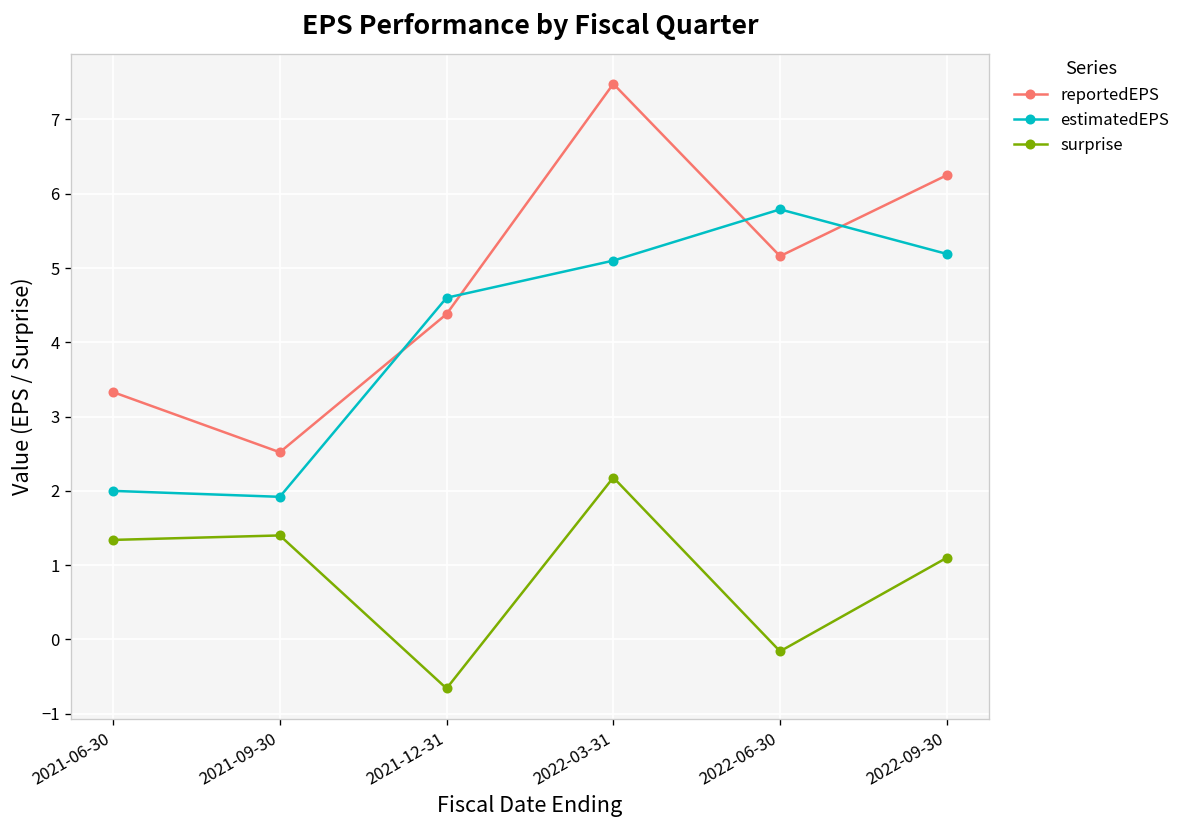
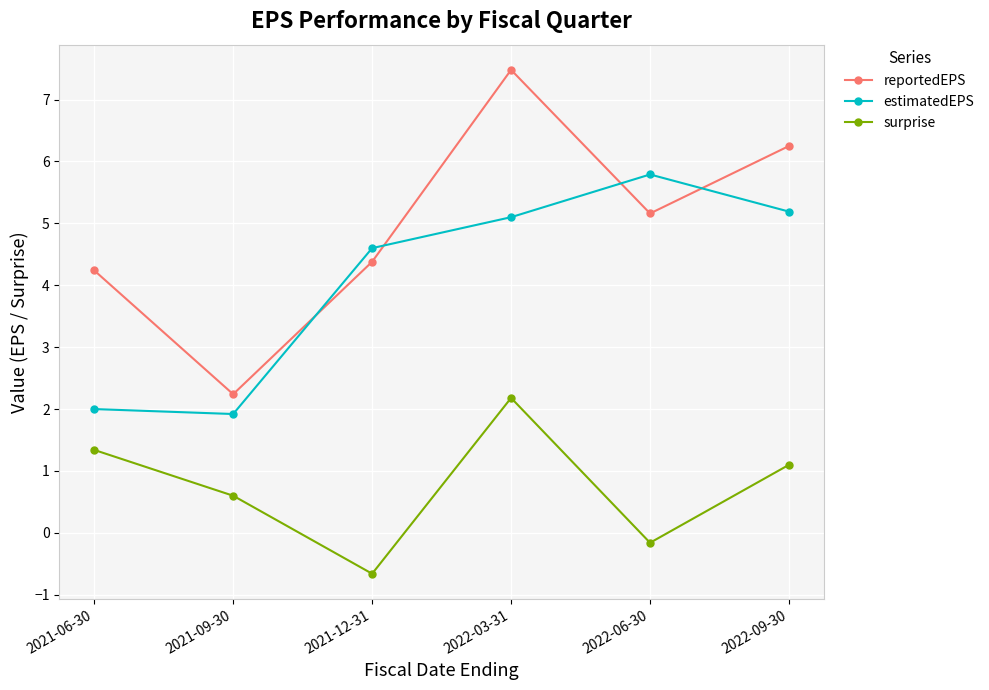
  {
    "reportedEPS": {
-     "2021-06-30": 3.3,
-     "2021-09-30": 2.5,
+     "2021-06-30": 4.2,
+     "2021-09-30": 2.2,
      "2021-12-31": 4.4,
      "2022-03-31": 7.5,
      "2022-06-30": 5.2,
      "2022-09-30": 6.3
    },
    "estimatedEPS": {
      "2021-06-30": 2.0,
      "2021-09-30": 1.9,
      "2021-12-31": 4.6,
      "2022-03-31": 5.1,
      "2022-06-30": 5.8,
      "2022-09-30": 5.2
    },
    "surprise": {
      "2021-06-30": 1.3,
-     "2021-09-30": 1.4,
+     "2021-09-30": 0.6,
      "2021-12-31": -0.7,
      "2022-03-31": 2.2,
      "2022-06-30": -0.2,
      "2022-09-30": 1.1
    }
  }
